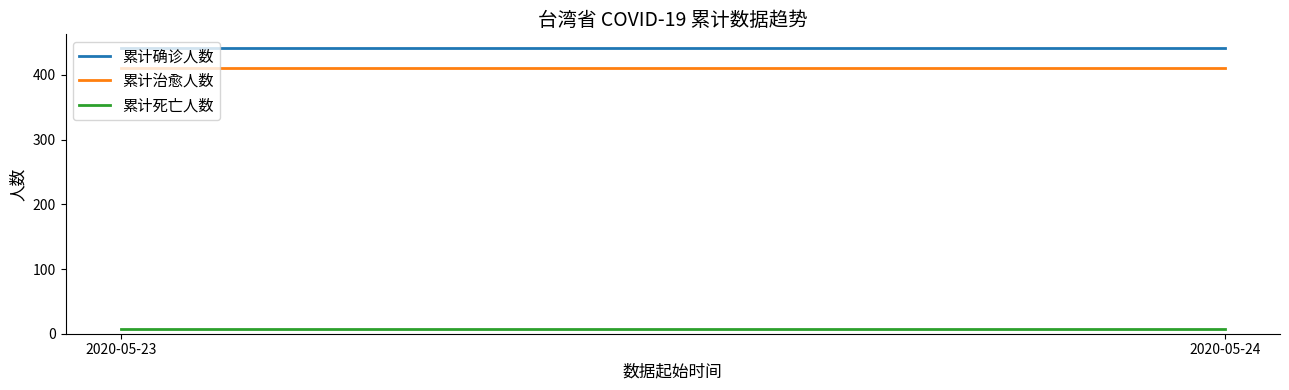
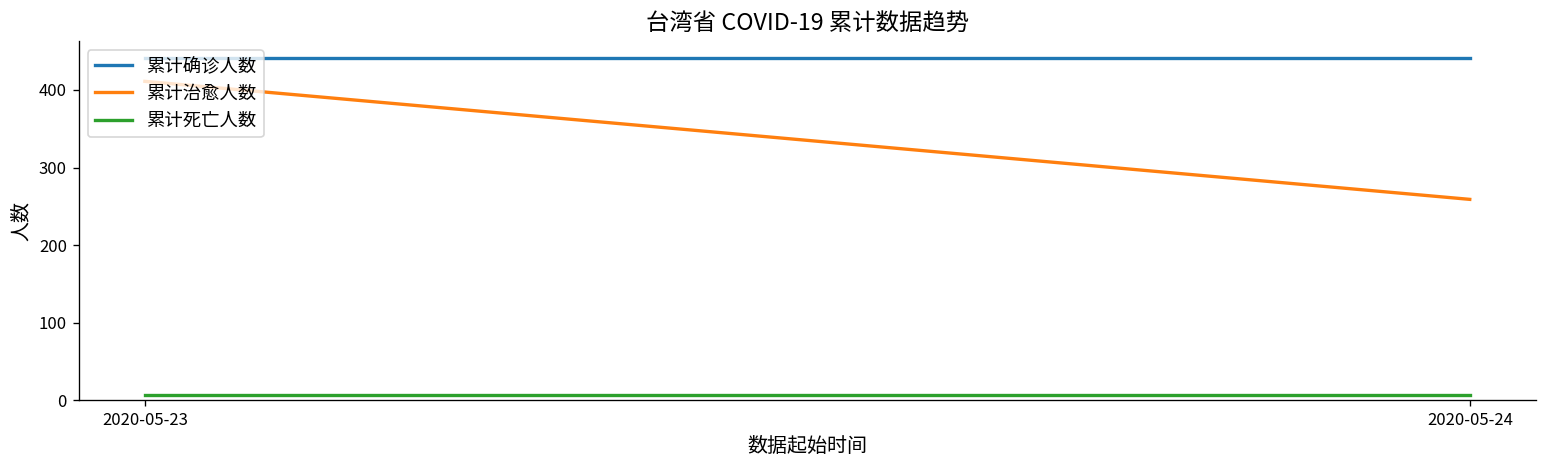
  {
    "累计确诊人数": {
      "2020-05-24": 440
    },
    "累计治愈人数": {
-     "2020-05-24": 410
+     "2020-05-24": 260
    },
    "累计死亡人数": {
      "2020-05-23": 10,
      "2020-05-24": 10
    }
  }
